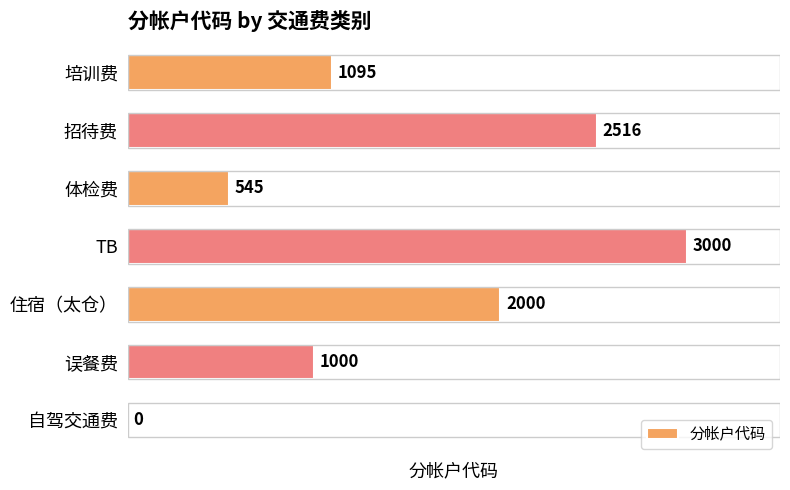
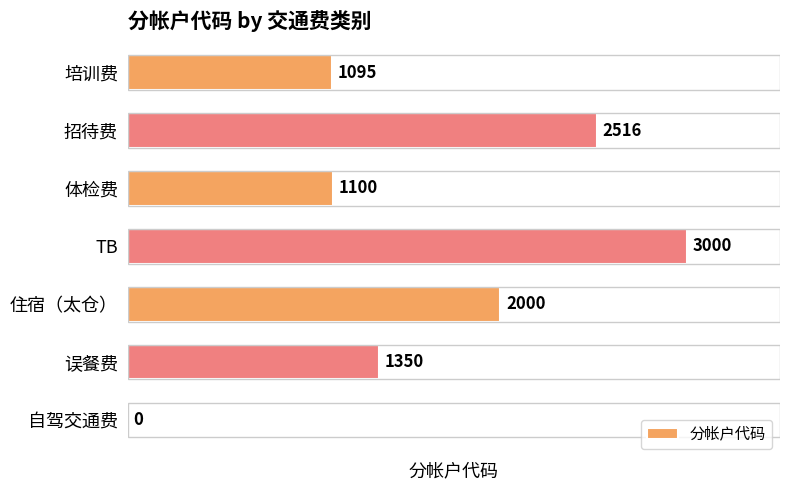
  {
    "培训费": 1095,
    "招待费": 2516,
-   "体检费": 545,
+   "体检费": 1100,
    "TB": 3000,
    "住宿（太仓）": 2000,
-   "误餐费": 1000,
+   "误餐费": 1350,
    "自驾交通费": 0
  }
